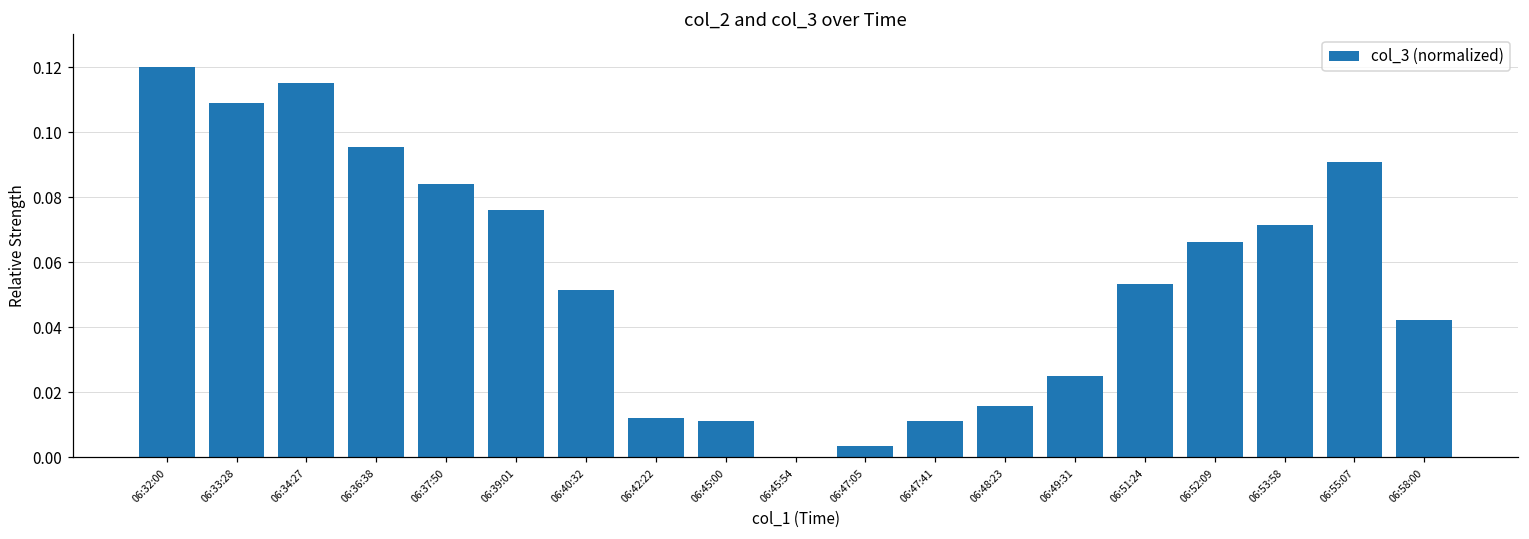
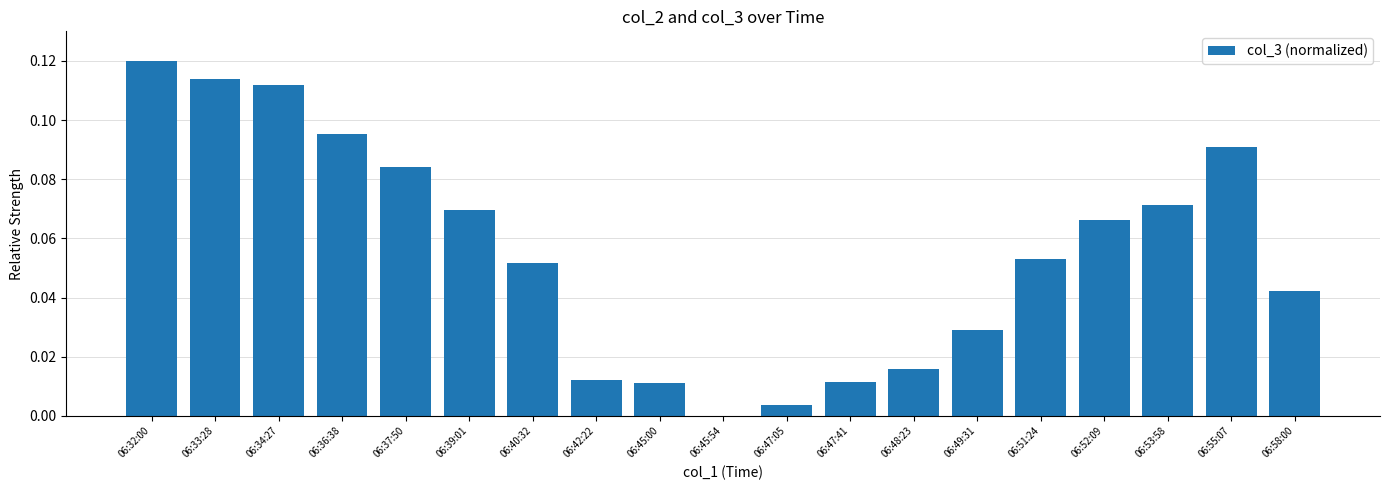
  {
    "06:32:00": 0.120,
-   "06:33:28": 0.109,
-   "06:34:27": 0.115,
+   "06:33:28": 0.114,
+   "06:34:27": 0.112,
    "06:36:38": 0.095,
    "06:37:50": 0.084,
-   "06:39:01": 0.076,
+   "06:39:01": 0.070,
    "06:40:32": 0.052,
    "06:42:22": 0.012,
    "06:45:00": 0.011,
    "06:45:54": 0.000,
    "06:47:05": 0.004,
    "06:47:41": 0.011,
    "06:48:23": 0.016,
-   "06:49:31": 0.025,
+   "06:49:31": 0.029,
    "06:51:24": 0.053,
    "06:52:09": 0.066,
    "06:53:58": 0.071,
    "06:55:07": 0.091,
    "06:58:00": 0.042
  }
